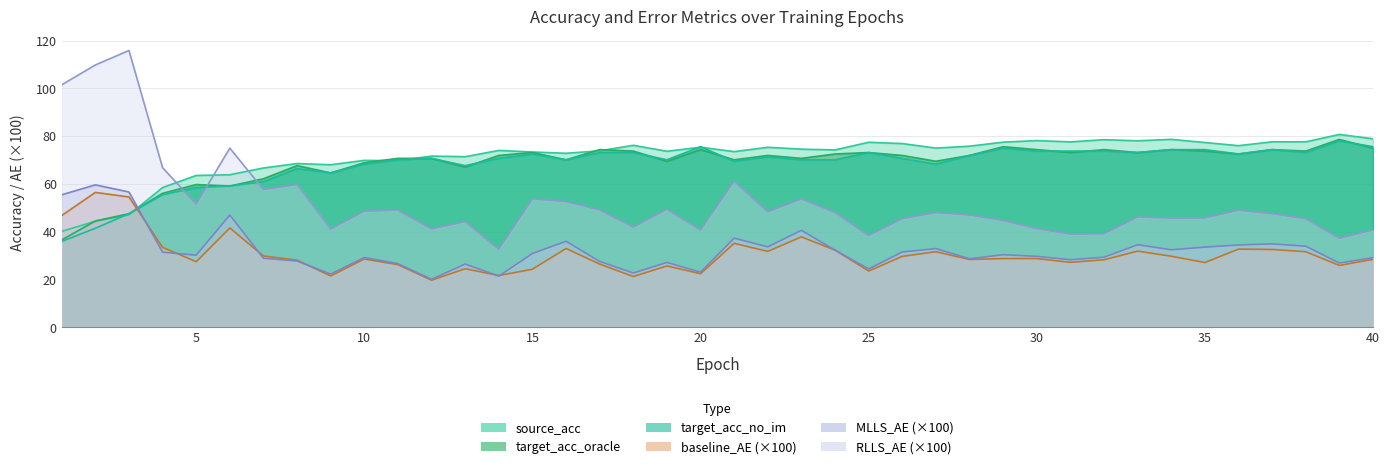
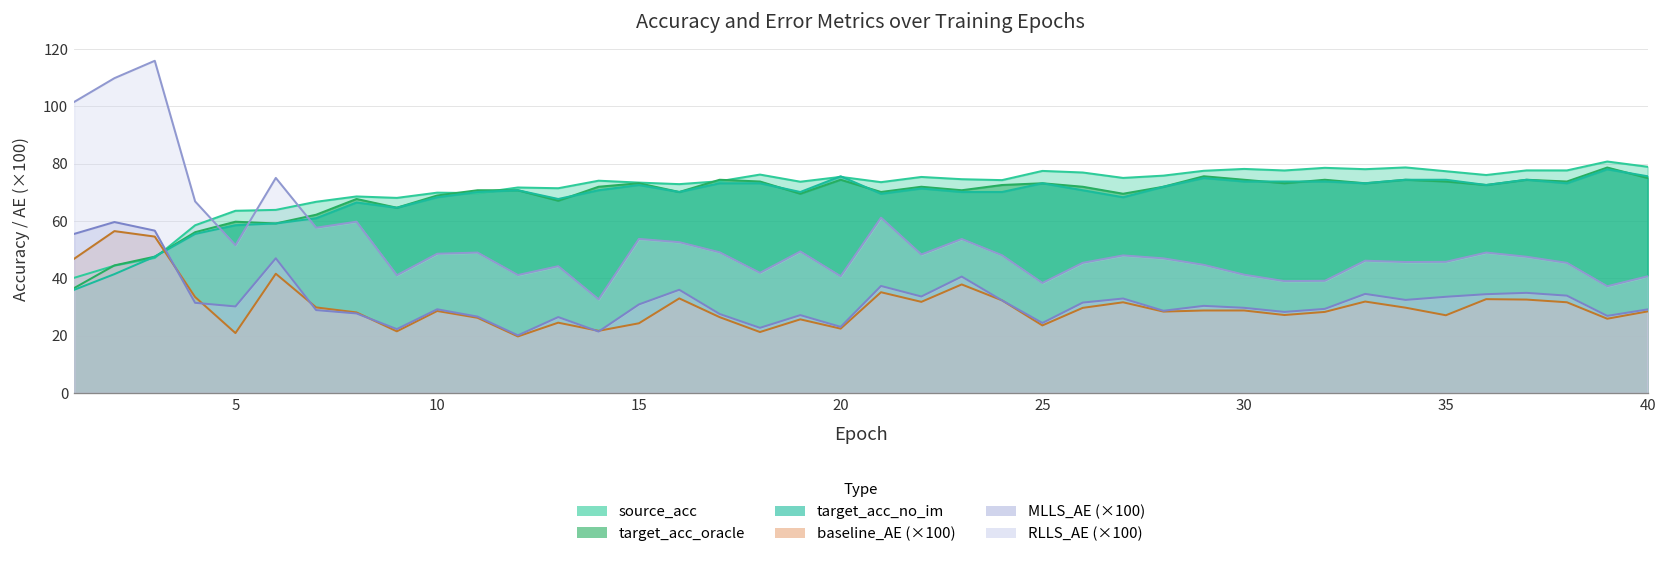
  {
    "baseline_AE (×100)": {
-     "5": 27,
+     "5": 21,
      "15": 24,
      "35": 27
    }
  }
